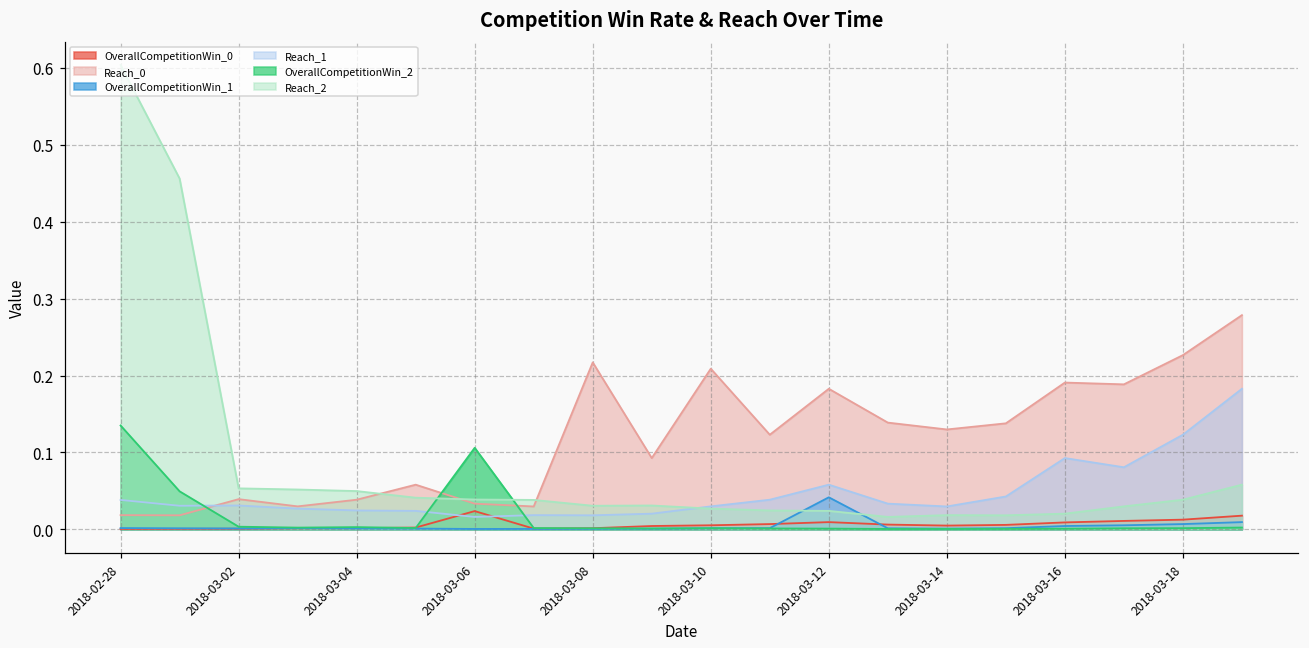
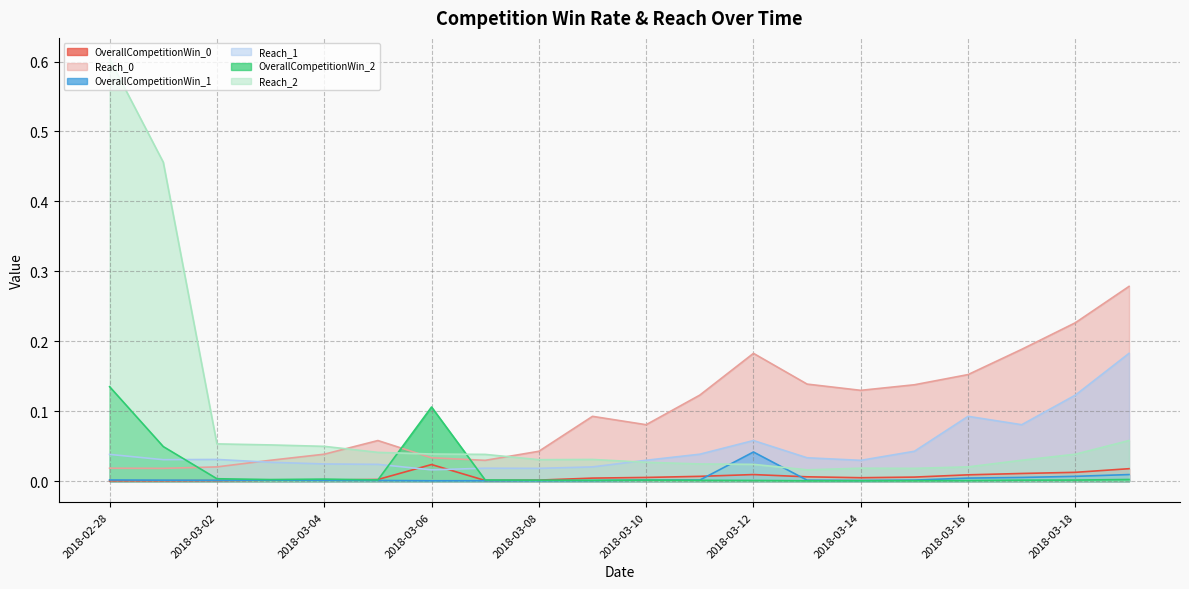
  {
    "OverallCompetitionWin_0": {
      "2018-03-06": 0.02,
      "2018-03-10": 0.01,
      "2018-03-12": 0.01,
      "2018-03-14": 0.00,
      "2018-03-16": 0.01,
      "2018-03-18": 0.01
    },
    "Reach_0": {
      "2018-02-28": 0.02,
-     "2018-03-02": 0.04,
+     "2018-03-02": 0.02,
      "2018-03-04": 0.04,
      "2018-03-06": 0.03,
-     "2018-03-08": 0.22,
-     "2018-03-10": 0.21,
+     "2018-03-08": 0.04,
+     "2018-03-10": 0.08,
      "2018-03-12": 0.18,
      "2018-03-14": 0.13,
-     "2018-03-16": 0.19,
+     "2018-03-16": 0.15,
      "2018-03-18": 0.23
    },
    "OverallCompetitionWin_1": {
      "2018-03-06": 0.00,
      "2018-03-12": 0.04,
      "2018-03-18": 0.01
    },
    "OverallCompetitionWin_2": {
      "2018-02-28": 0.14,
      "2018-03-06": 0.11,
      "2018-03-12": 0.00,
      "2018-03-18": 0.00
    }
  }
